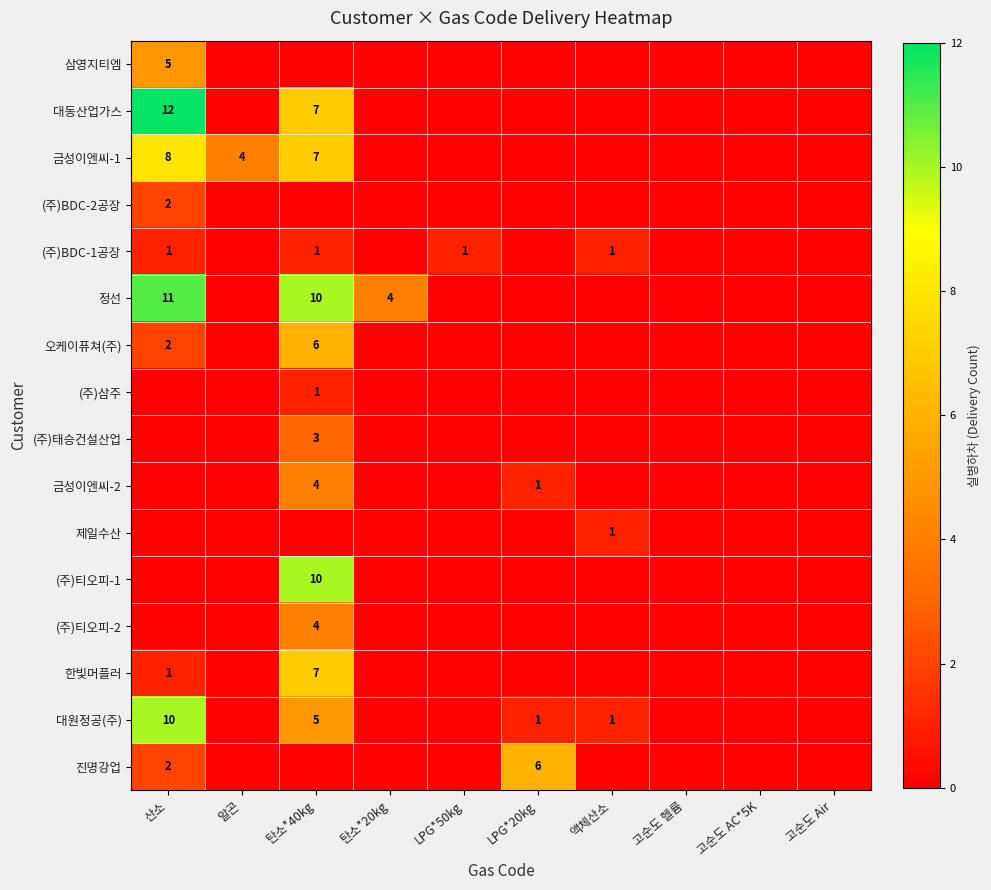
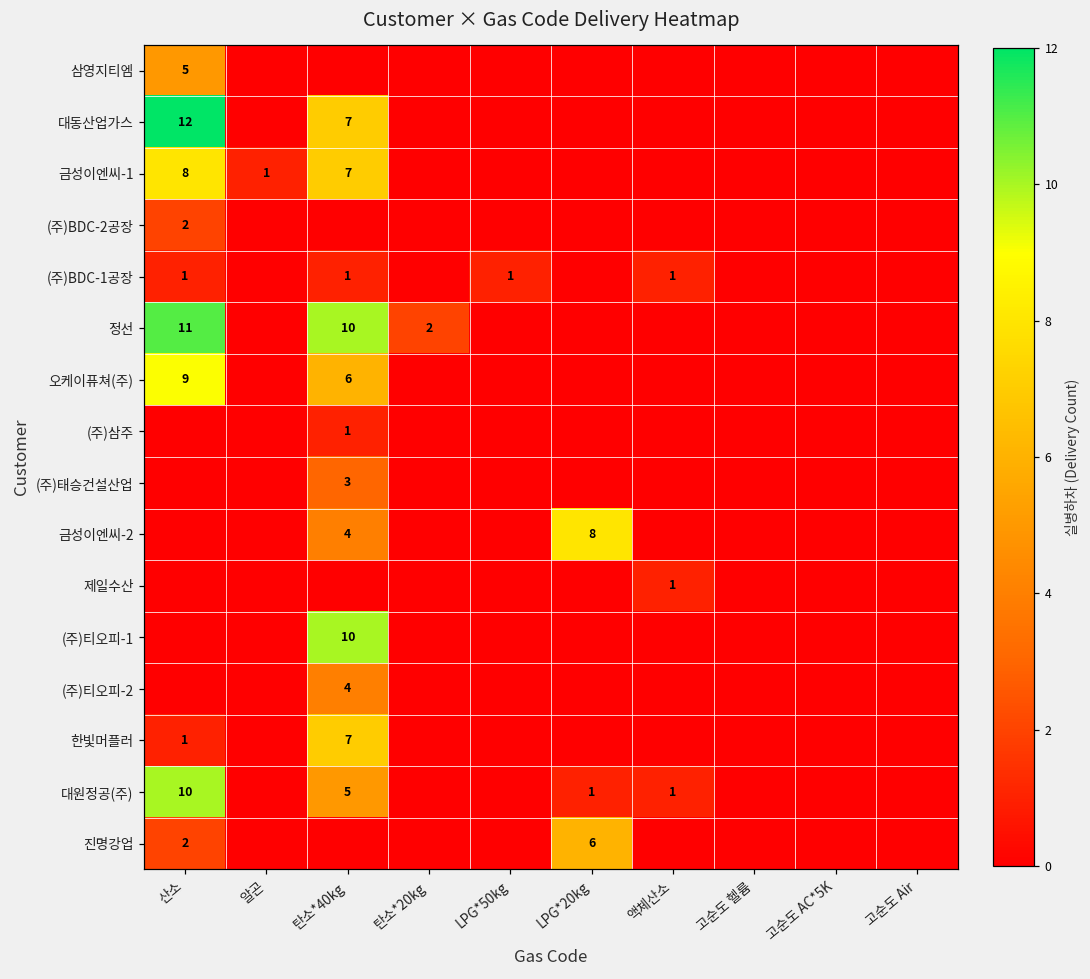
  {
    "삼영지티엠": {
      "산소": 5
    },
    "대동산업가스": {
      "산소": 12,
      "탄소*40kg": 7
    },
    "금성이엔씨-1": {
      "산소": 8,
-     "알곤": 4,
+     "알곤": 1,
      "탄소*40kg": 7
    },
    "(주)BDC-2공장": {
      "산소": 2
    },
    "(주)BDC-1공장": {
      "산소": 1,
      "탄소*40kg": 1,
      "LPG*50kg": 1,
      "액체산소": 1
    },
    "정선": {
      "산소": 11,
      "탄소*40kg": 10,
-     "탄소*20kg": 4
+     "탄소*20kg": 2
    },
    "오케이퓨쳐(주)": {
-     "산소": 2,
+     "산소": 9,
      "탄소*40kg": 6
    },
    "(주)삼주": {
      "탄소*40kg": 1
    },
    "(주)태승건설산업": {
      "탄소*40kg": 3
    },
    "금성이엔씨-2": {
      "탄소*40kg": 4,
-     "LPG*20kg": 1
+     "LPG*20kg": 8
    },
    "제일수산": {
      "액체산소": 1
    },
    "(주)티오피-1": {
      "탄소*40kg": 10
    },
    "(주)티오피-2": {
      "탄소*40kg": 4
    },
    "한빛머플러": {
      "산소": 1,
      "탄소*40kg": 7
    },
    "대원정공(주)": {
      "산소": 10,
      "탄소*40kg": 5,
      "LPG*20kg": 1,
      "액체산소": 1
    },
    "진명강업": {
      "산소": 2,
      "LPG*20kg": 6
    }
  }
